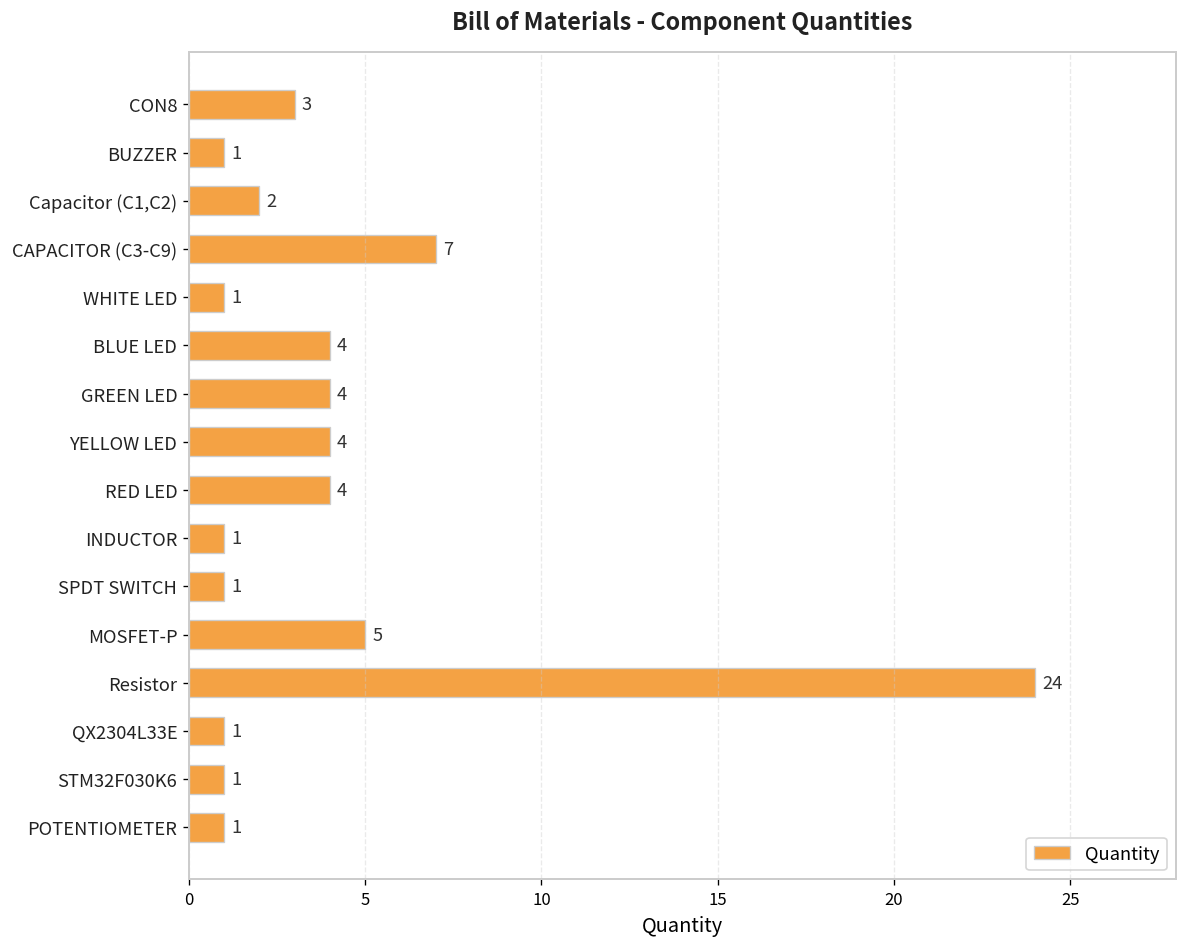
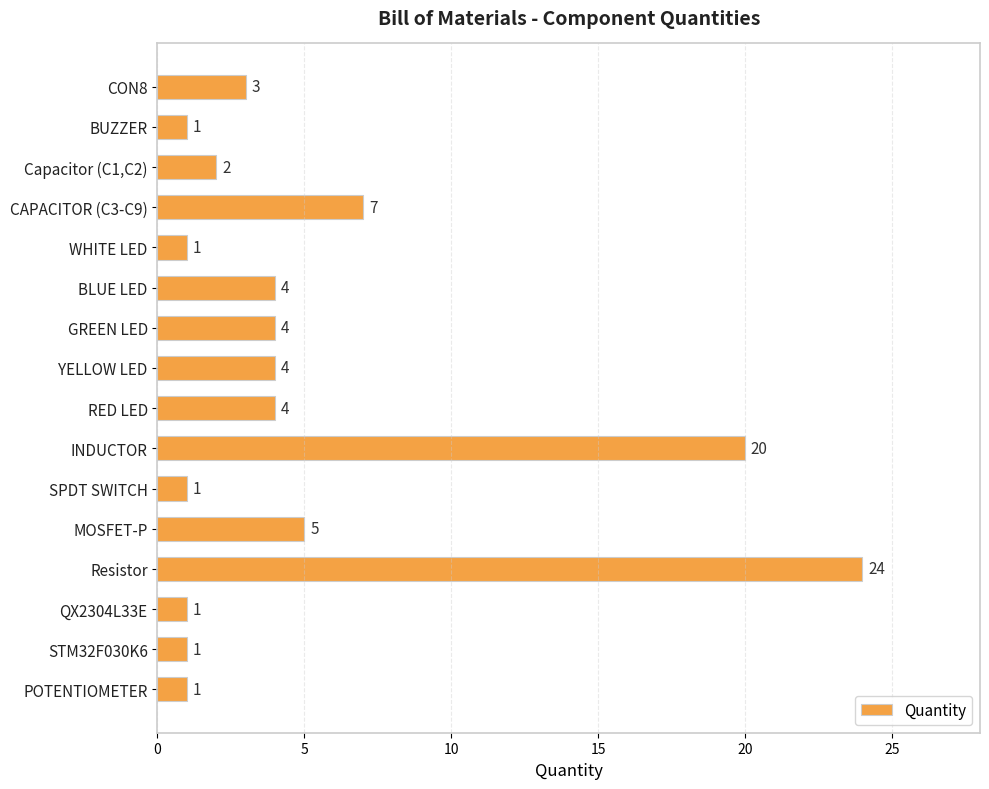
  {
    "CON8": 3,
    "BUZZER": 1,
    "Capacitor (C1,C2)": 2,
    "CAPACITOR (C3-C9)": 7,
    "WHITE LED": 1,
    "BLUE LED": 4,
    "GREEN LED": 4,
    "YELLOW LED": 4,
    "RED LED": 4,
-   "INDUCTOR": 1,
+   "INDUCTOR": 20,
    "SPDT SWITCH": 1,
    "MOSFET-P": 5,
    "Resistor": 24,
    "QX2304L33E": 1,
    "STM32F030K6": 1,
    "POTENTIOMETER": 1
  }
